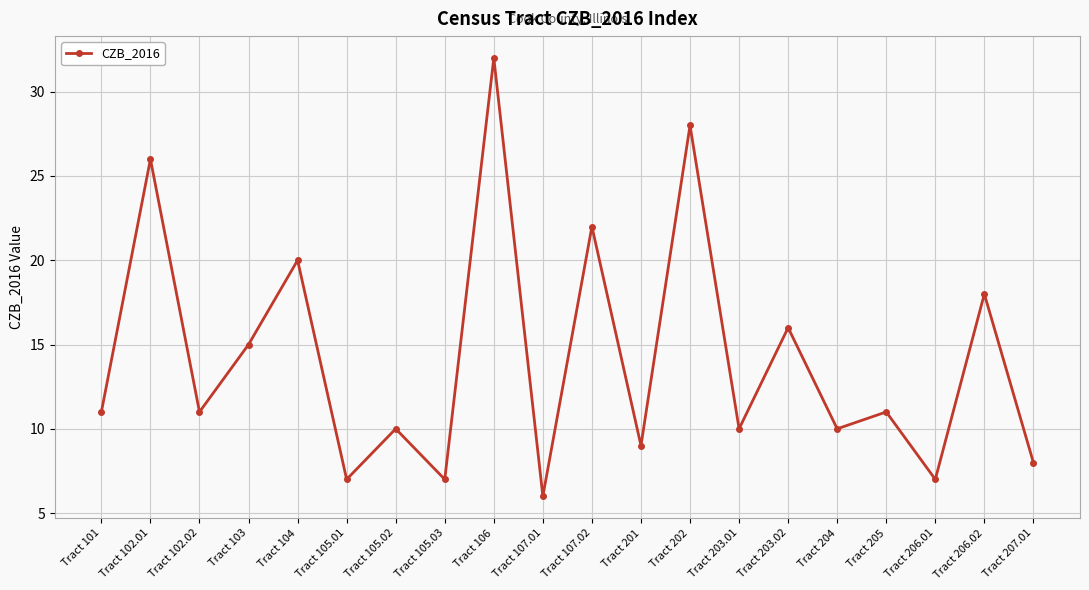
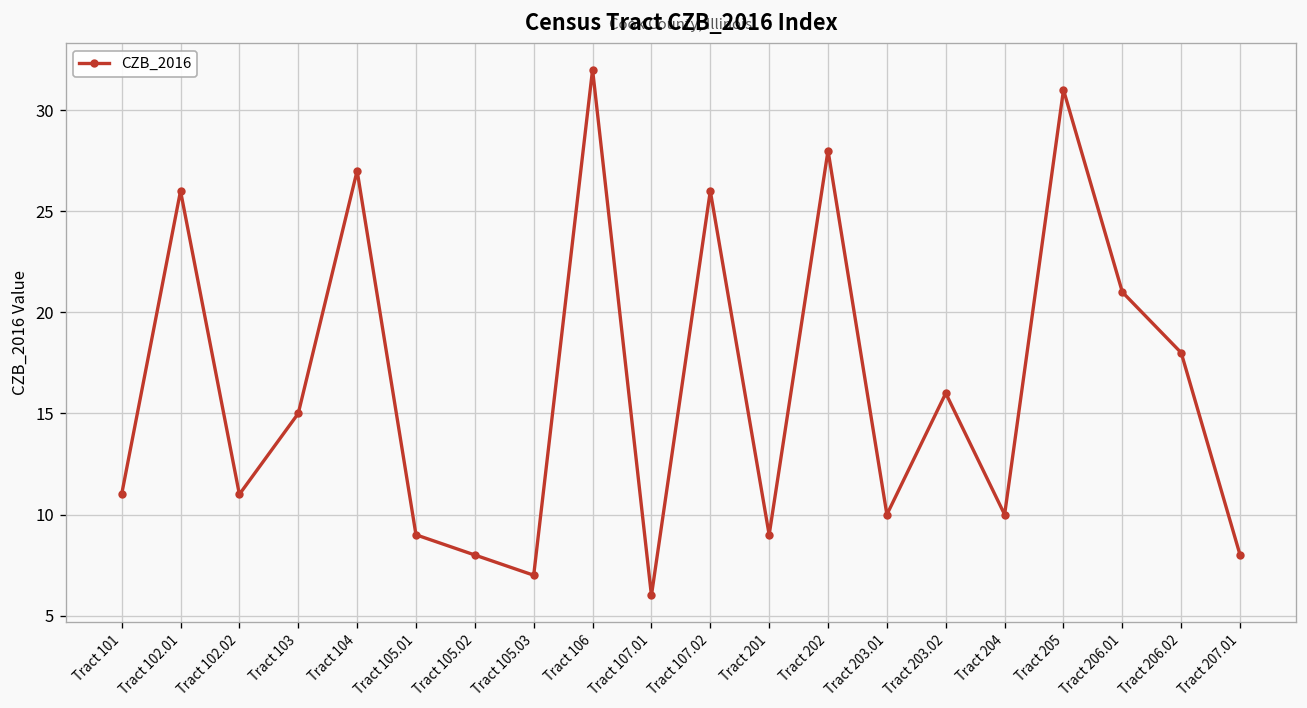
  {
    "Tract 101": 11,
    "Tract 102.01": 26,
    "Tract 102.02": 11,
    "Tract 103": 15,
-   "Tract 104": 20,
-   "Tract 105.01": 7,
-   "Tract 105.02": 10,
+   "Tract 104": 27,
+   "Tract 105.01": 9,
+   "Tract 105.02": 8,
    "Tract 105.03": 7,
    "Tract 106": 32,
    "Tract 107.01": 6,
-   "Tract 107.02": 22,
+   "Tract 107.02": 26,
    "Tract 201": 9,
    "Tract 202": 28,
    "Tract 203.01": 10,
    "Tract 203.02": 16,
    "Tract 204": 10,
-   "Tract 205": 11,
-   "Tract 206.01": 7,
+   "Tract 205": 31,
+   "Tract 206.01": 21,
    "Tract 206.02": 18,
    "Tract 207.01": 8
  }
